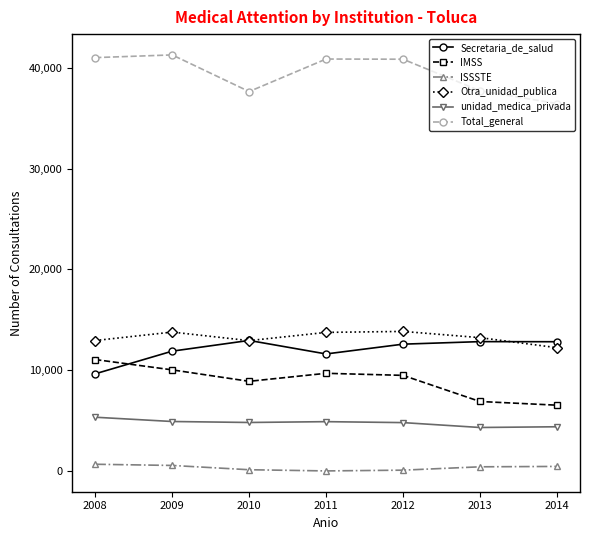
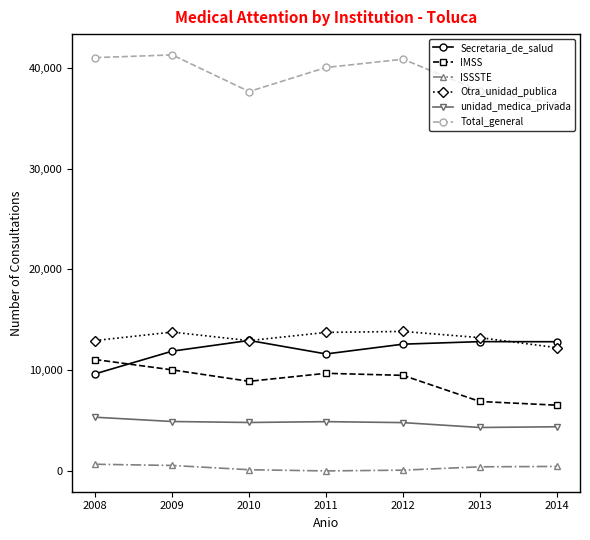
  {
    "Total_general": {
      "2008": "41,000",
      "2009": "41,300",
      "2010": "37,600",
-     "2011": "40,900",
+     "2011": "40,000",
      "2012": "40,800"
    }
  }
